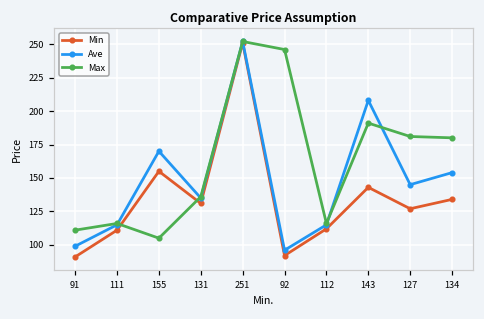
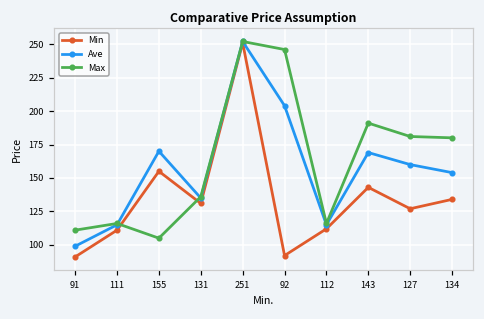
  {
    "Min": {
      "91": 91,
      "111": 111,
      "155": 155,
      "131": 131,
      "92": 92,
      "112": 112,
      "143": 143,
      "127": 127,
      "134": 134
    },
    "Ave": {
      "91": 99,
      "155": 170,
-     "92": 96,
-     "143": 208,
-     "127": 145,
+     "92": 204,
+     "143": 169,
+     "127": 160,
      "134": 154
    },
    "Max": {
      "91": 111,
      "155": 105,
      "92": 246,
      "143": 191,
      "127": 181,
      "134": 180
    }
  }
